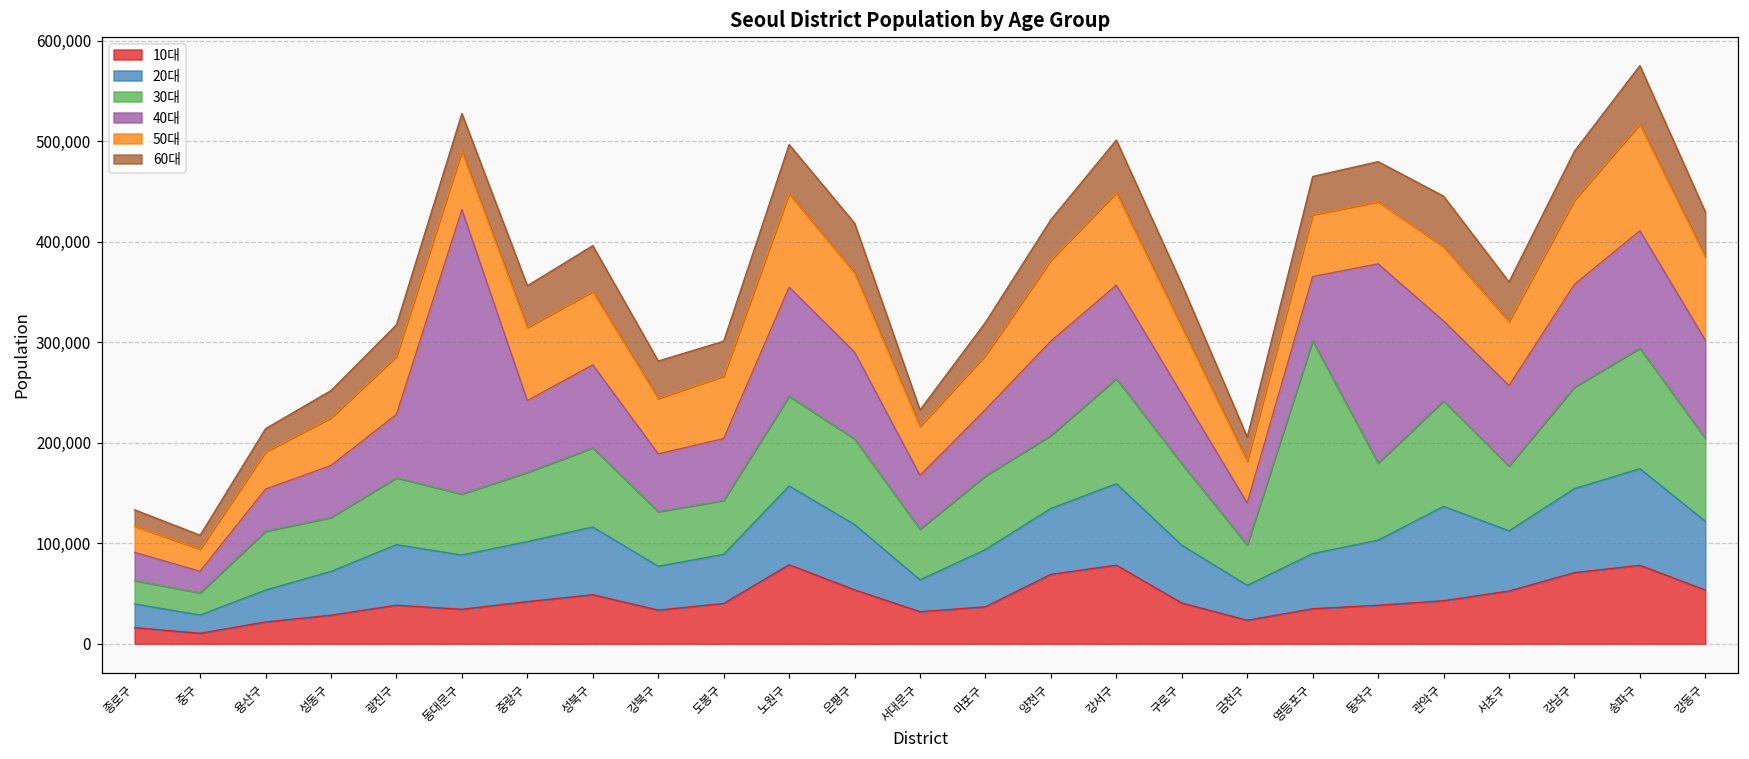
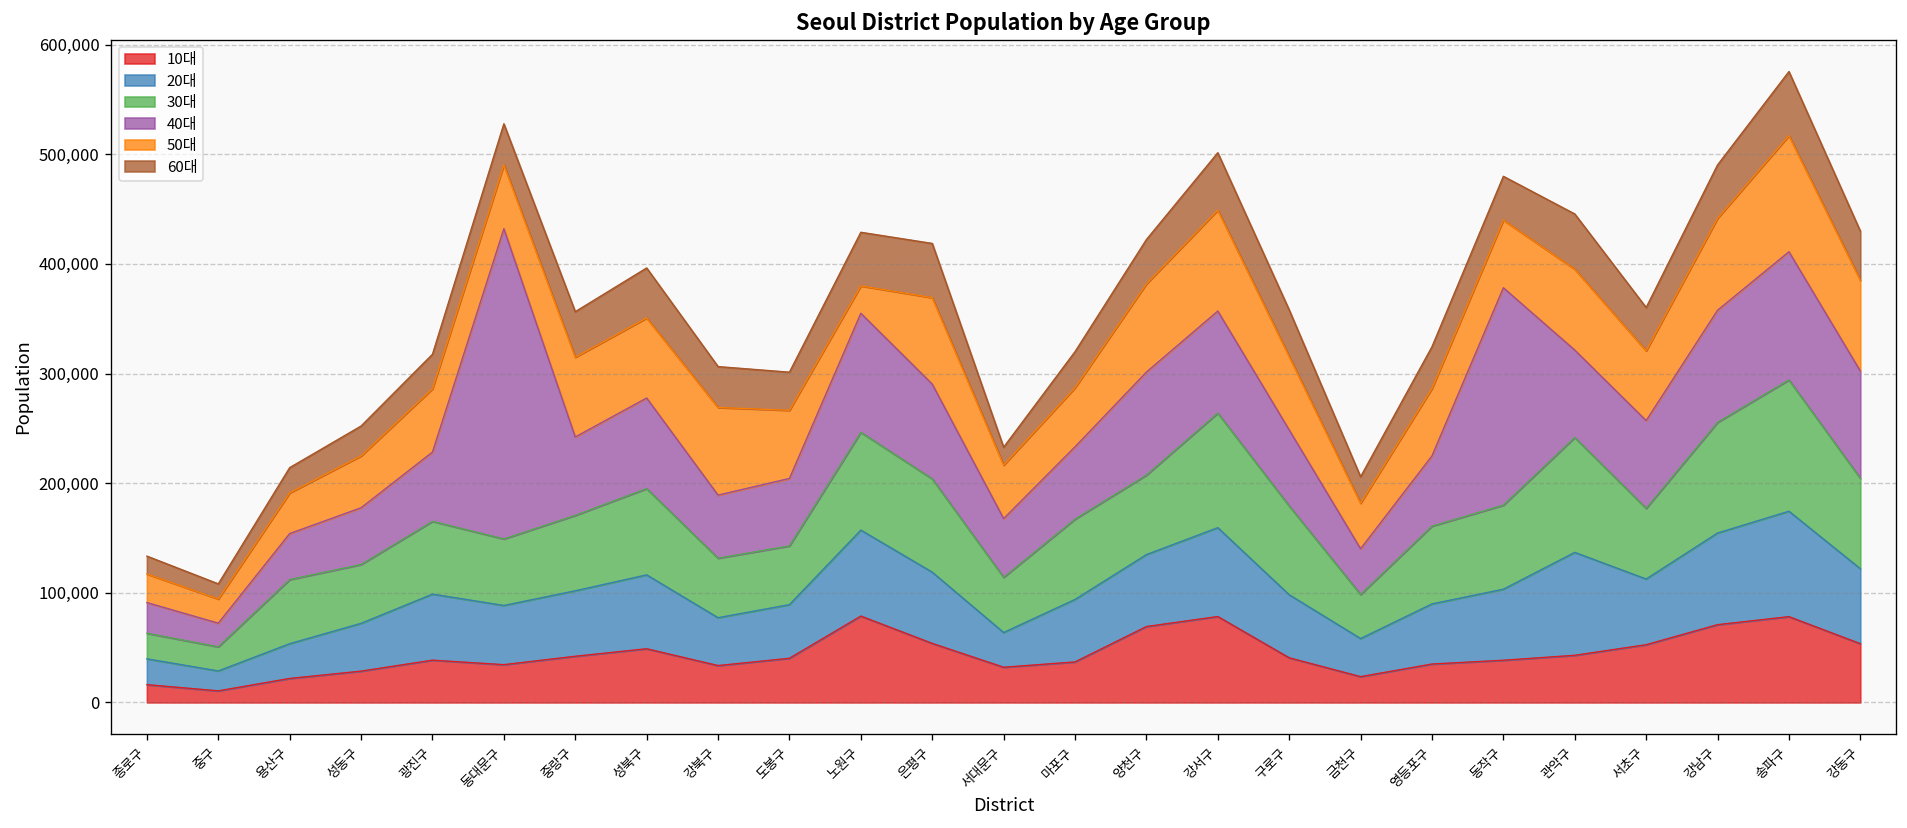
  {
    "10대": {
      "종로구": "20,000",
      "중구": "10,000",
      "용산구": "20,000",
      "성동구": "30,000",
      "광진구": "40,000",
      "동대문구": "30,000",
      "중랑구": "40,000",
      "성북구": "50,000",
      "강북구": "30,000",
      "도봉구": "40,000",
      "노원구": "80,000",
      "은평구": "50,000",
      "서대문구": "30,000",
      "마포구": "40,000",
      "양천구": "70,000",
      "강서구": "80,000",
      "구로구": "40,000",
      "금천구": "20,000",
      "영등포구": "40,000",
      "동작구": "40,000",
      "관악구": "40,000",
      "서초구": "50,000",
      "강남구": "70,000",
      "송파구": "80,000",
      "강동구": "50,000"
    },
    "20대": {
      "종로구": "20,000",
      "중구": "20,000",
      "용산구": "30,000",
      "성동구": "40,000",
      "광진구": "60,000",
      "동대문구": "50,000",
      "중랑구": "60,000",
      "성북구": "70,000",
      "강북구": "40,000",
      "도봉구": "50,000",
      "노원구": "80,000",
      "은평구": "60,000",
      "서대문구": "30,000",
      "마포구": "60,000",
      "양천구": "70,000",
      "강서구": "80,000",
      "구로구": "60,000",
      "금천구": "30,000",
      "영등포구": "50,000",
      "동작구": "60,000",
      "관악구": "90,000",
      "서초구": "60,000",
      "강남구": "80,000",
      "송파구": "100,000",
      "강동구": "70,000"
    },
    "30대": {
      "종로구": "20,000",
      "중구": "20,000",
      "용산구": "60,000",
      "성동구": "50,000",
      "광진구": "70,000",
      "동대문구": "60,000",
      "중랑구": "70,000",
      "성북구": "80,000",
      "강북구": "50,000",
      "도봉구": "50,000",
      "노원구": "90,000",
      "은평구": "90,000",
      "서대문구": "50,000",
      "마포구": "70,000",
      "양천구": "70,000",
      "강서구": "100,000",
      "구로구": "80,000",
      "금천구": "40,000",
-     "영등포구": "210,000",
+     "영등포구": "70,000",
      "동작구": "80,000",
      "관악구": "100,000",
      "서초구": "60,000",
      "강남구": "100,000",
      "송파구": "120,000",
      "강동구": "80,000"
    },
    "40대": {
      "종로구": "30,000",
      "중구": "20,000",
      "용산구": "40,000",
      "성동구": "50,000",
      "광진구": "60,000",
      "동대문구": "280,000",
      "중랑구": "70,000",
      "성북구": "80,000",
      "강북구": "60,000",
      "도봉구": "60,000",
      "노원구": "110,000",
      "은평구": "90,000",
      "서대문구": "50,000",
      "마포구": "70,000",
      "양천구": "90,000",
      "강서구": "90,000",
      "구로구": "70,000",
      "금천구": "40,000",
      "영등포구": "60,000",
      "동작구": "200,000",
      "관악구": "80,000",
      "서초구": "80,000",
      "강남구": "100,000",
      "송파구": "120,000",
      "강동구": "100,000"
    },
    "50대": {
      "종로구": "30,000",
      "중구": "20,000",
      "용산구": "40,000",
      "성동구": "50,000",
      "광진구": "60,000",
      "동대문구": "60,000",
      "중랑구": "70,000",
      "성북구": "70,000",
-     "강북구": "60,000",
+     "강북구": "80,000",
      "도봉구": "60,000",
-     "노원구": "90,000",
+     "노원구": "20,000",
      "은평구": "80,000",
      "서대문구": "50,000",
      "마포구": "50,000",
      "양천구": "80,000",
      "강서구": "90,000",
      "구로구": "70,000",
      "금천구": "40,000",
      "영등포구": "60,000",
      "동작구": "60,000",
      "관악구": "70,000",
      "서초구": "60,000",
      "강남구": "80,000",
      "송파구": "110,000",
      "강동구": "80,000"
    },
    "60대": {
      "종로구": "20,000",
      "중구": "10,000",
      "용산구": "20,000",
      "성동구": "30,000",
      "광진구": "30,000",
      "동대문구": "40,000",
      "중랑구": "40,000",
      "성북구": "50,000",
      "강북구": "40,000",
      "도봉구": "30,000",
      "노원구": "50,000",
      "은평구": "50,000",
      "서대문구": "20,000",
      "마포구": "30,000",
      "양천구": "40,000",
      "강서구": "50,000",
      "구로구": "40,000",
      "금천구": "20,000",
      "영등포구": "40,000",
      "동작구": "40,000",
      "관악구": "50,000",
      "서초구": "40,000",
      "강남구": "50,000",
      "송파구": "60,000",
      "강동구": "40,000"
    }
  }
